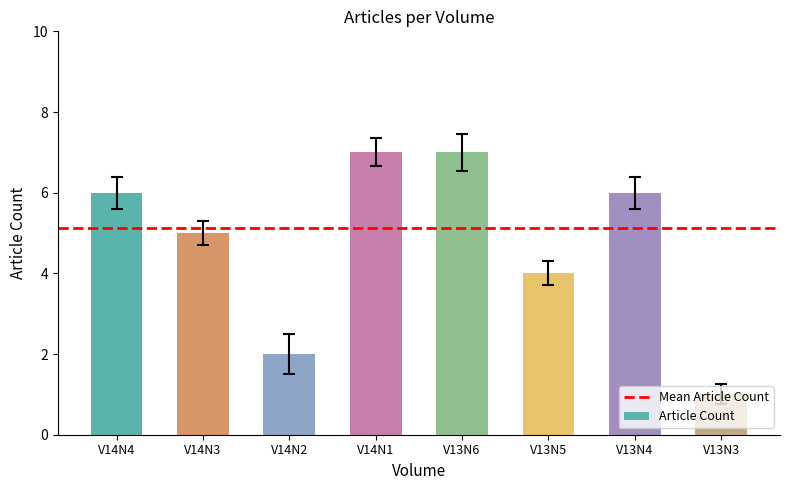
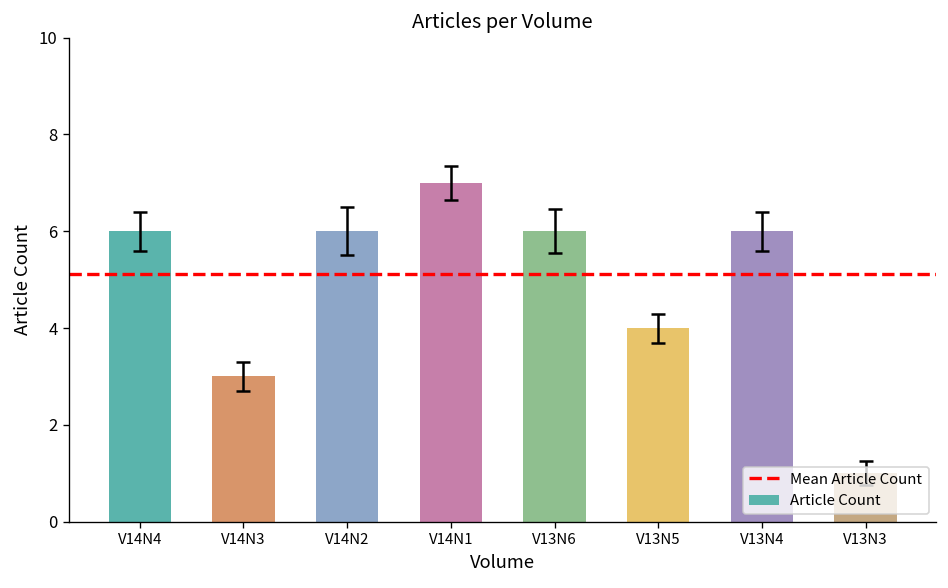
  {
    "Article Count": {
      "V14N4": 6,
-     "V14N3": 5,
-     "V14N2": 2,
+     "V14N3": 3,
+     "V14N2": 6,
      "V14N1": 7,
-     "V13N6": 7,
+     "V13N6": 6,
      "V13N5": 4,
      "V13N4": 6
    }
  }
